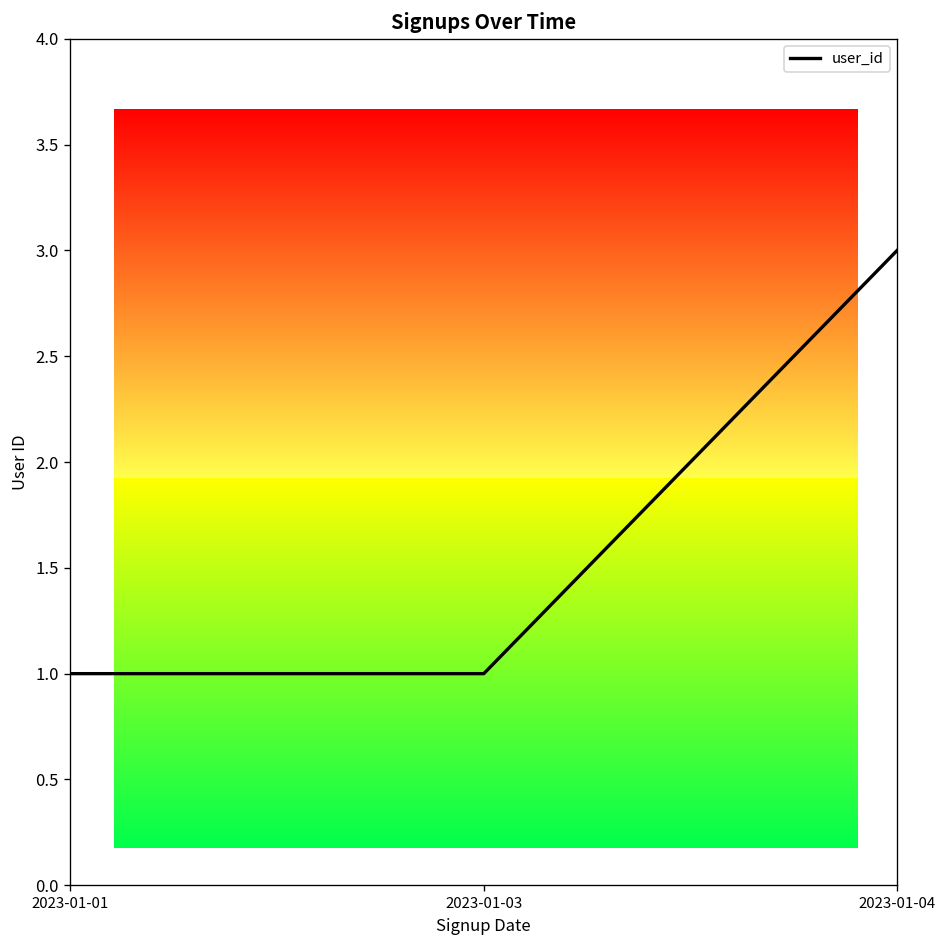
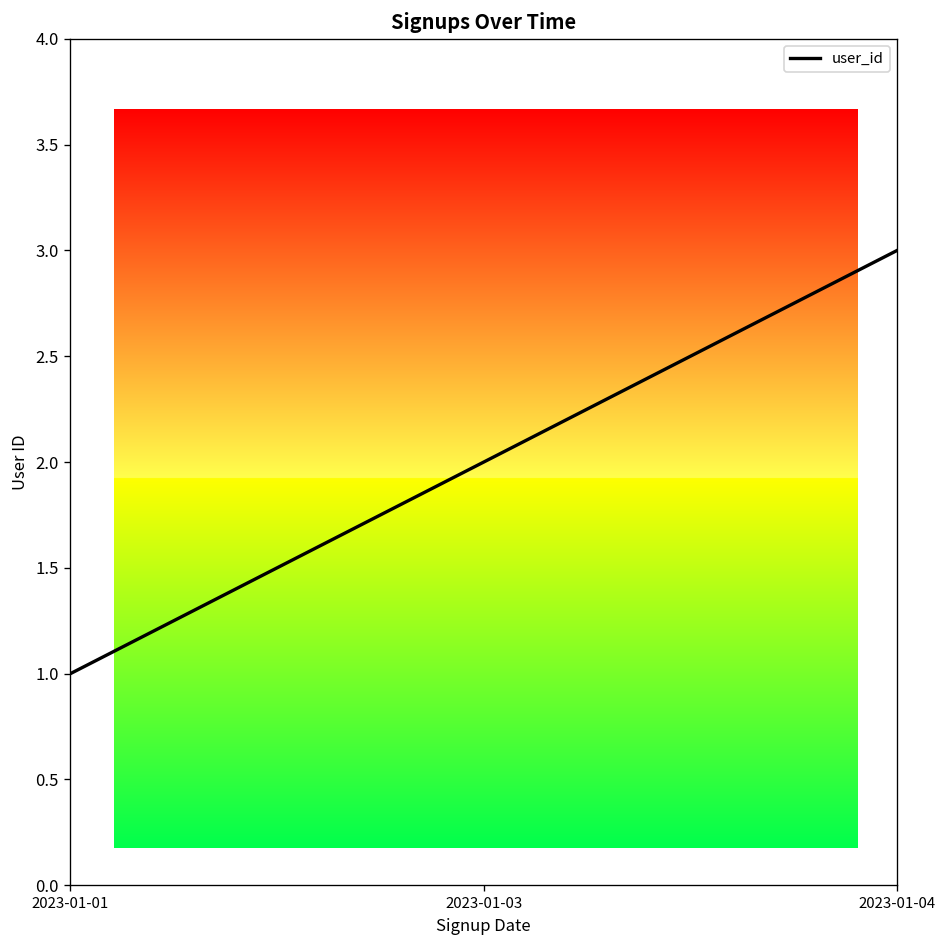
  {
    "2023-01-01": 1,
-   "2023-01-03": 1,
+   "2023-01-03": 2,
    "2023-01-04": 3
  }
